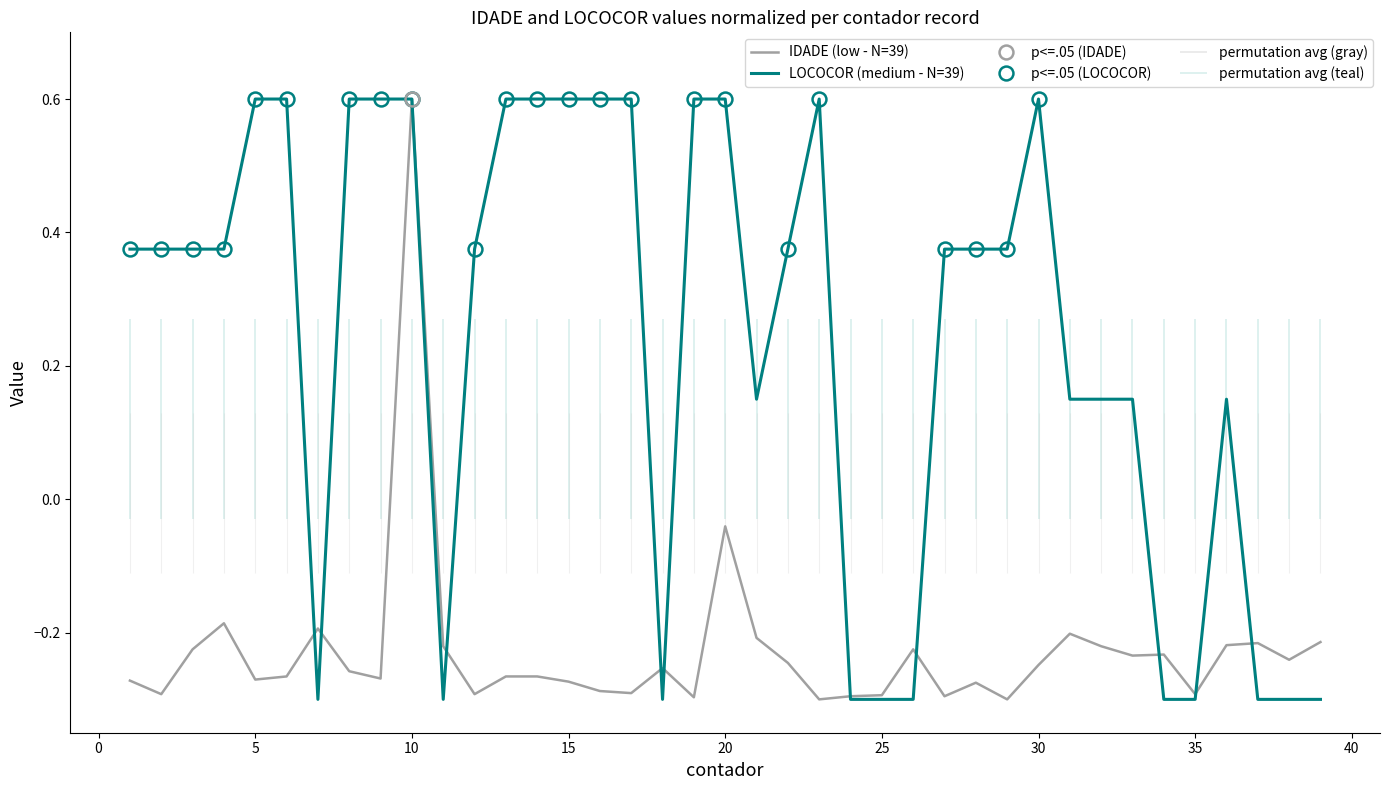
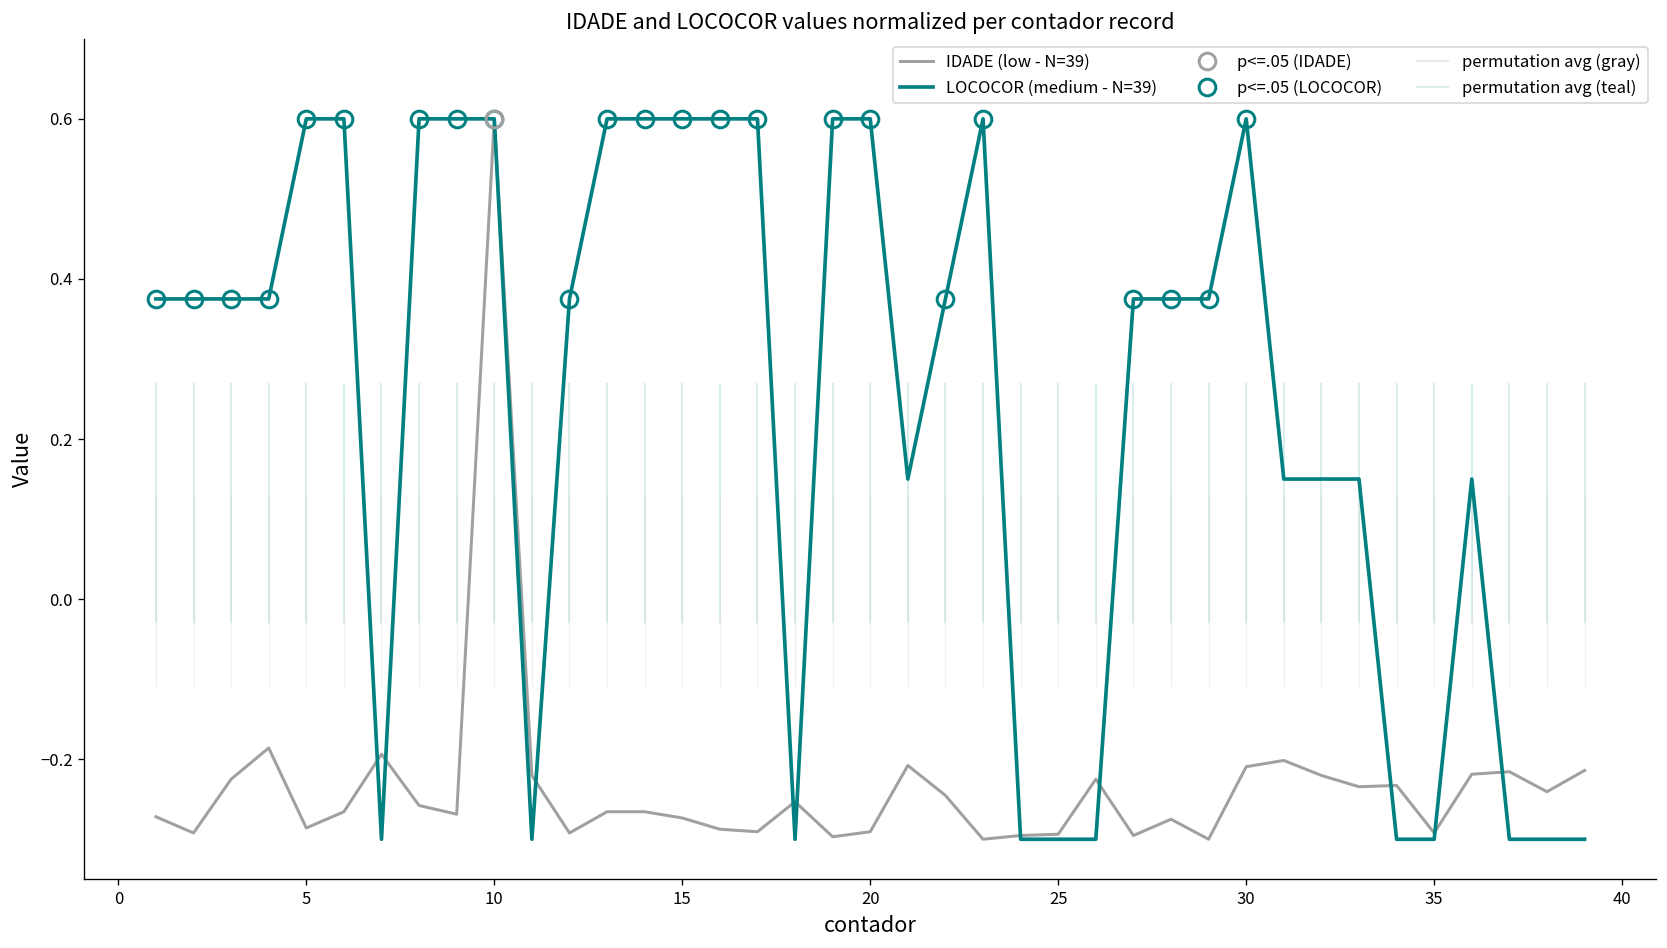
  {
    "IDADE (low - N=39)": {
-     "5": -0.27,
+     "5": -0.29,
      "15": -0.27,
-     "20": -0.04,
+     "20": -0.29,
      "25": -0.29,
-     "30": -0.25,
+     "30": -0.21,
      "35": -0.29
    },
    "LOCOCOR (medium - N=39)": {
      "25": -0.30,
      "35": -0.30
    }
  }
